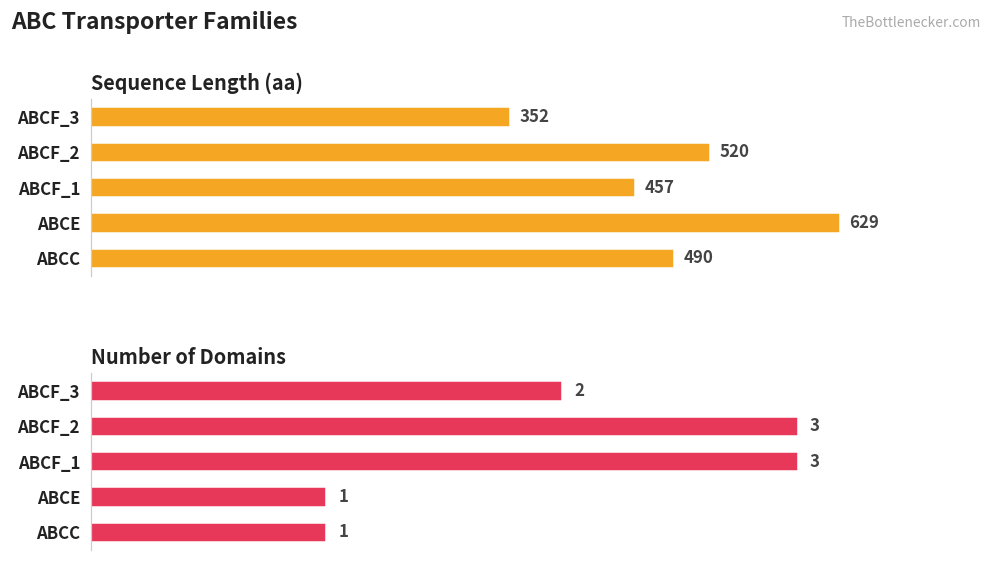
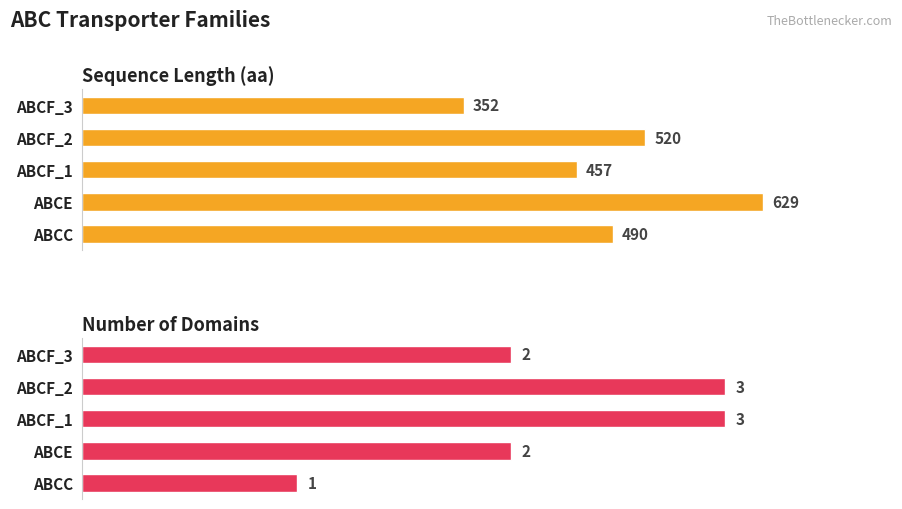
  {
    "Sequence Length (aa)": {
      "ABCF_3": 352,
      "ABCF_2": 520,
      "ABCF_1": 457,
      "ABCE": 629,
      "ABCC": 490
    },
    "Number of Domains": {
      "ABCF_3": 2,
      "ABCF_2": 3,
      "ABCF_1": 3,
-     "ABCE": 1,
+     "ABCE": 2,
      "ABCC": 1
    }
  }
